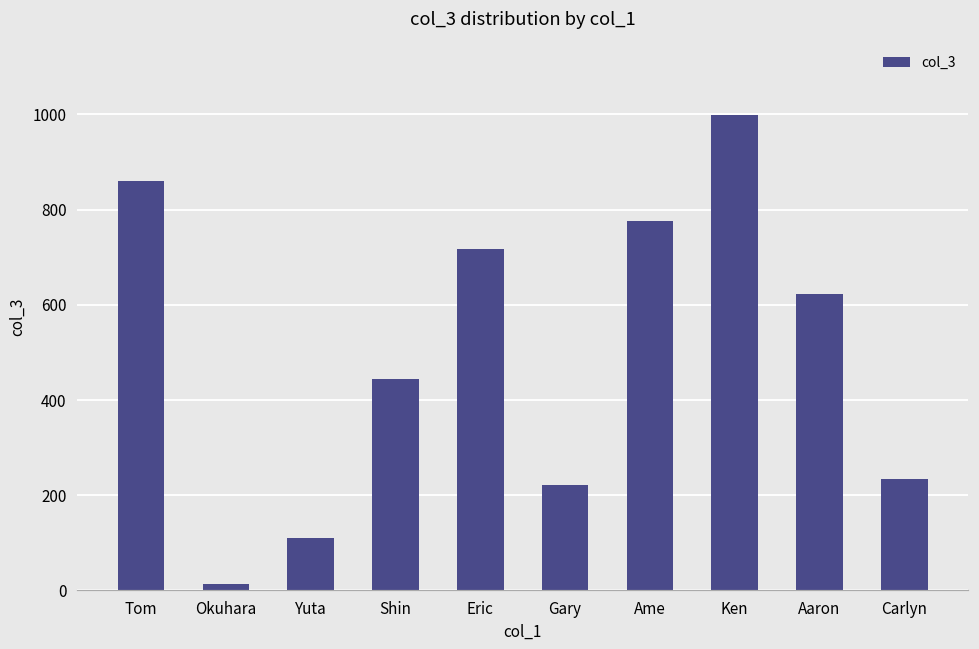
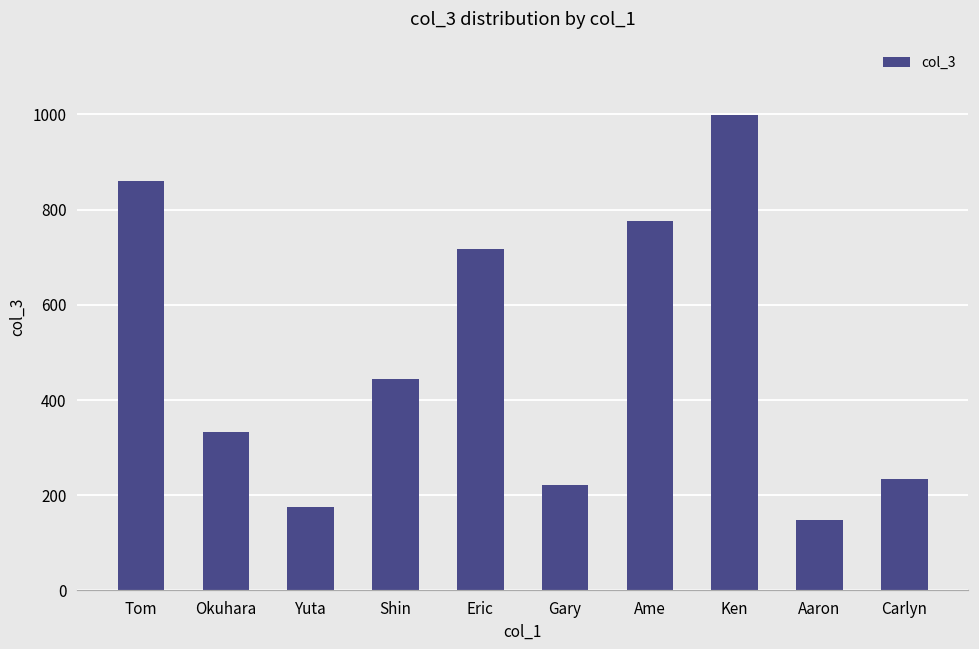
  {
    "Tom": 860,
-   "Okuhara": 10,
-   "Yuta": 110,
+   "Okuhara": 330,
+   "Yuta": 180,
    "Shin": 440,
    "Eric": 720,
    "Gary": 220,
    "Ame": 780,
    "Ken": 1000,
-   "Aaron": 620,
+   "Aaron": 150,
    "Carlyn": 230
  }
